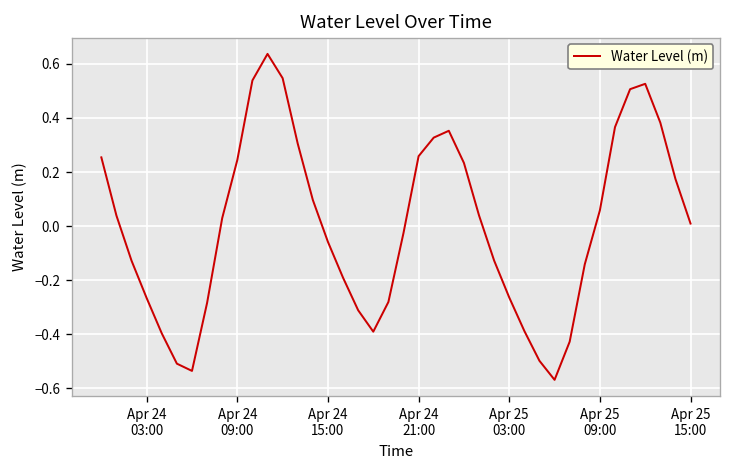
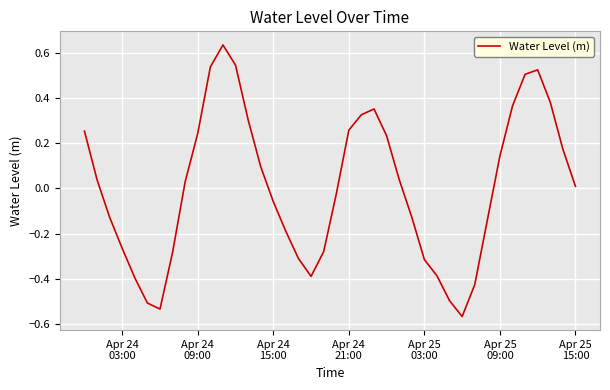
  {
    "Apr 24 03:00": -0.27,
    "Apr 24 09:00": 0.24,
    "Apr 24 15:00": -0.06,
    "Apr 24 21:00": 0.26,
-   "Apr 25 03:00": -0.26,
-   "Apr 25 09:00": 0.06,
+   "Apr 25 03:00": -0.32,
+   "Apr 25 09:00": 0.14,
    "Apr 25 15:00": 0.01
  }
